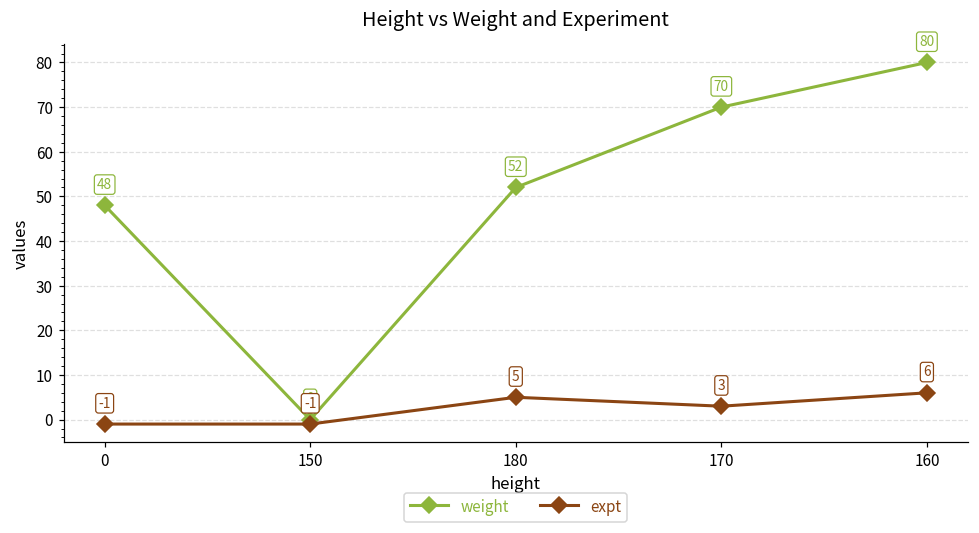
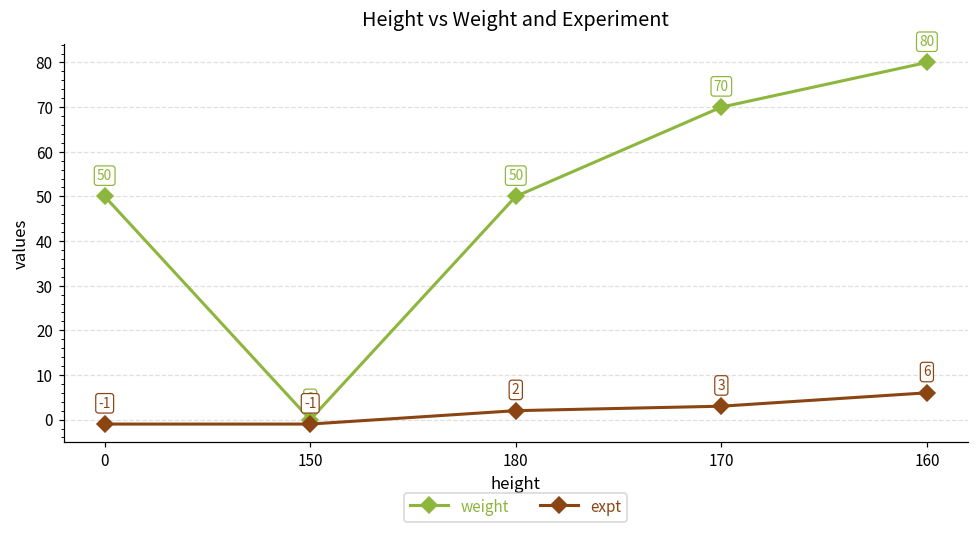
  {
    "weight": {
-     "0": 48,
-     "180": 52
+     "0": 50,
+     "180": 50
    },
    "expt": {
-     "180": 5
+     "180": 2
    }
  }
